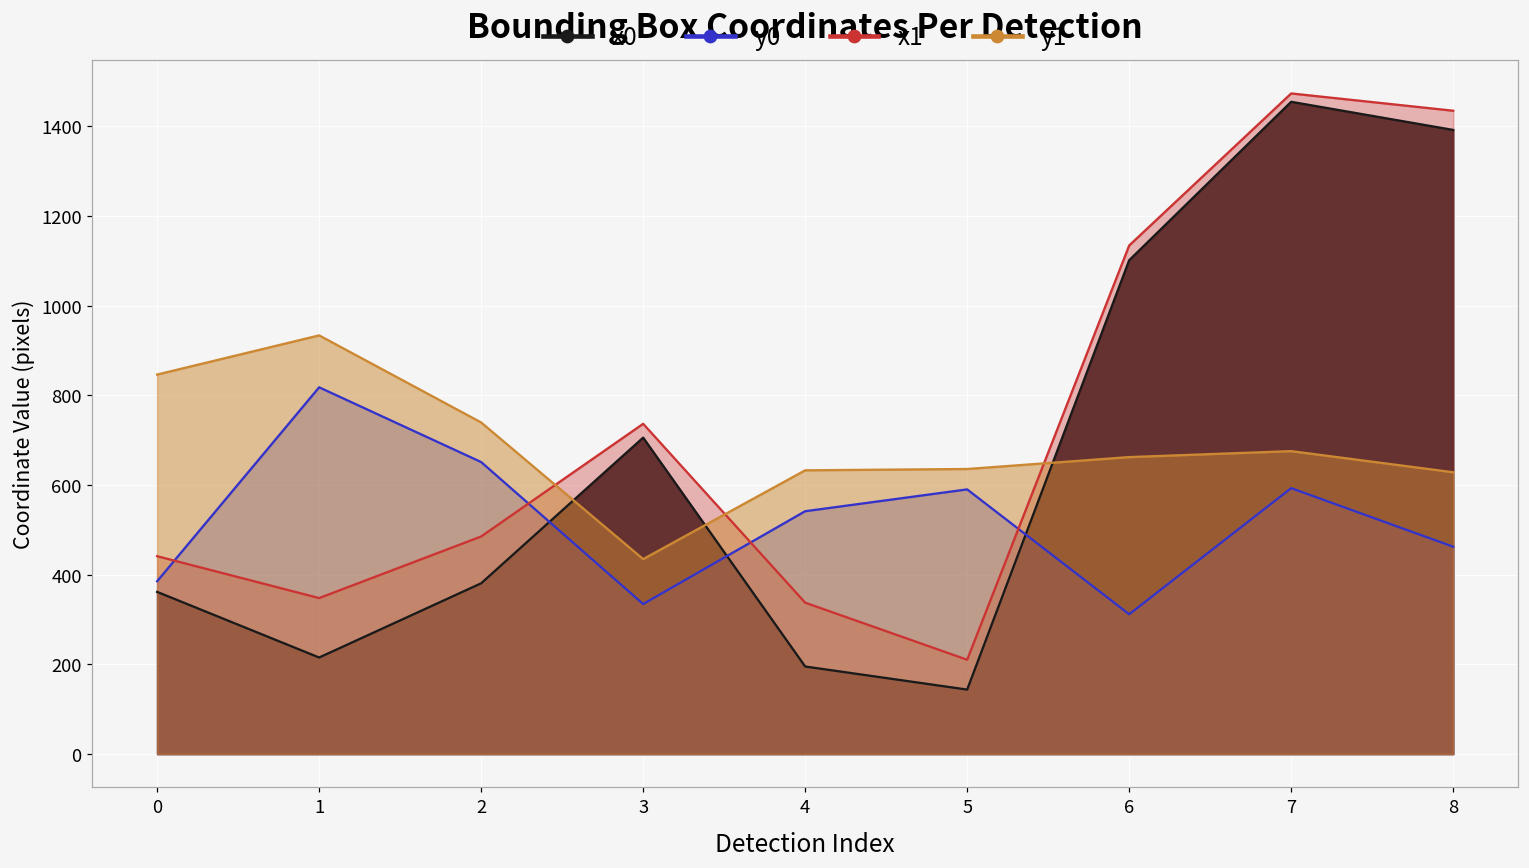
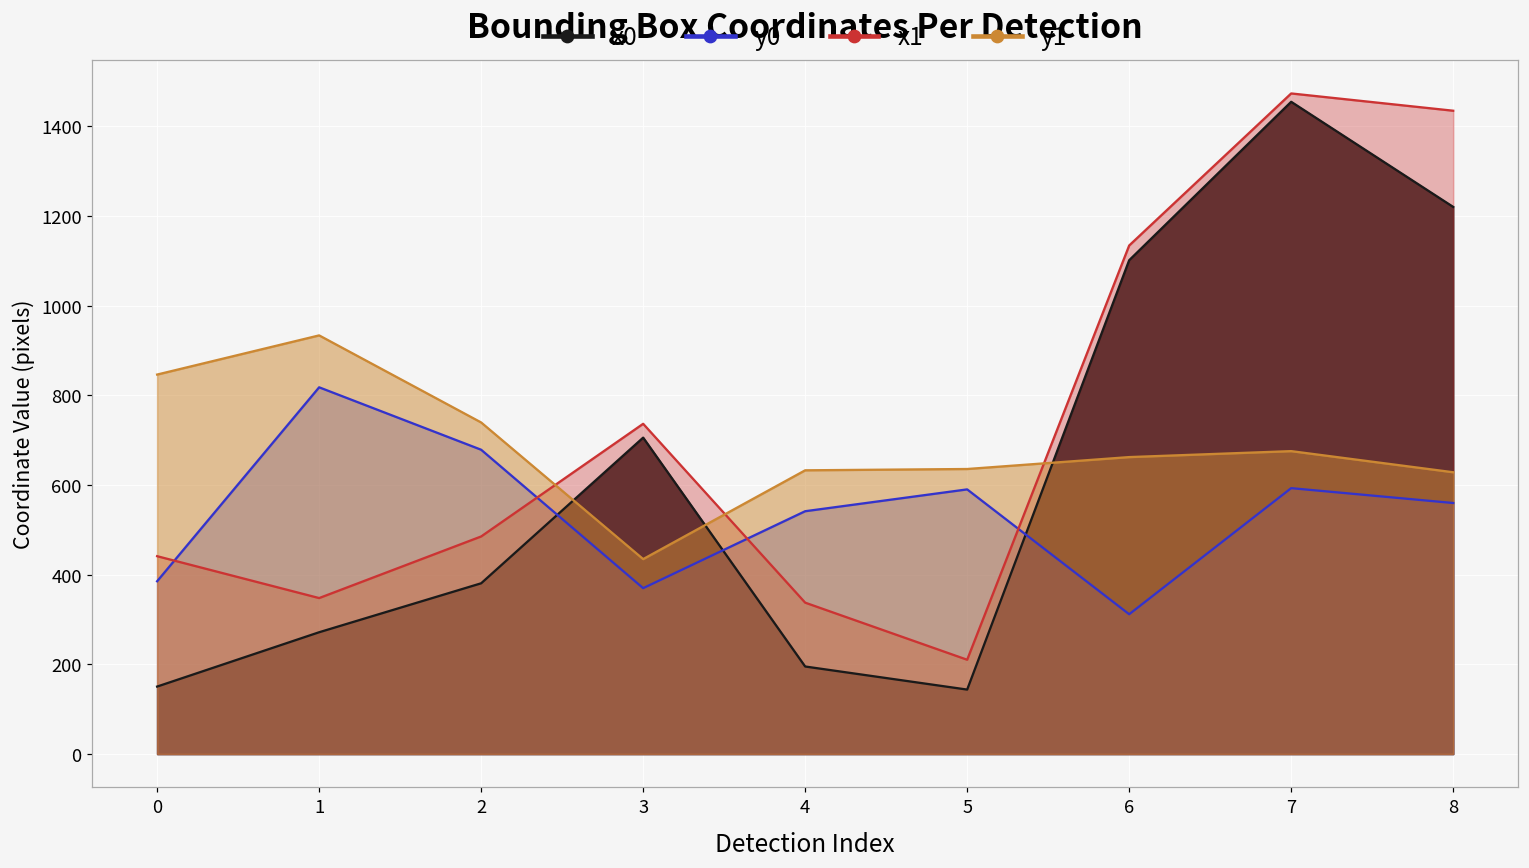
  {
    "x0": {
-     "0": 360,
-     "1": 220,
+     "0": 150,
+     "1": 270,
      "2": 380,
      "3": 710,
      "4": 200,
      "5": 140,
      "6": 1100,
      "7": 1450,
-     "8": 1390
+     "8": 1220
    },
    "y0": {
      "0": 390,
      "1": 820,
-     "2": 650,
-     "3": 330,
+     "2": 680,
+     "3": 370,
      "4": 540,
      "5": 590,
      "6": 310,
      "7": 590,
-     "8": 460
+     "8": 560
    }
  }
